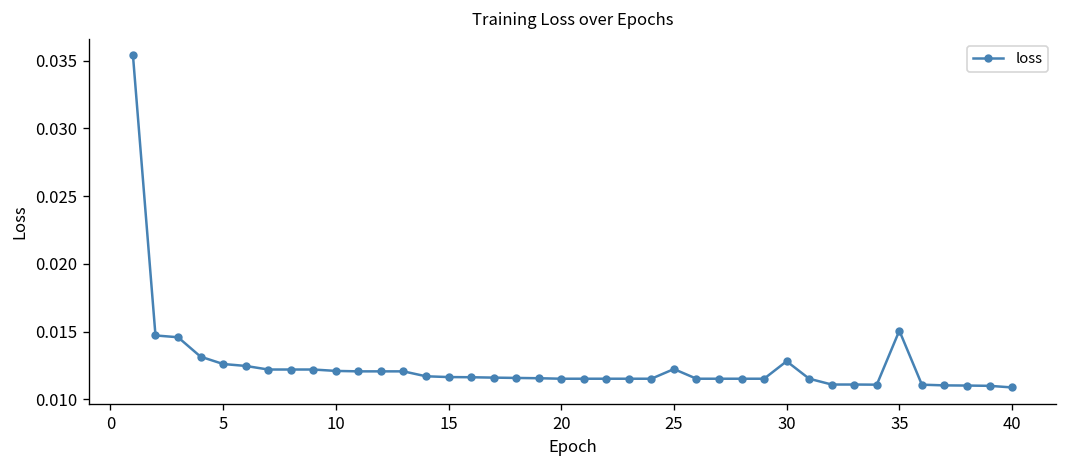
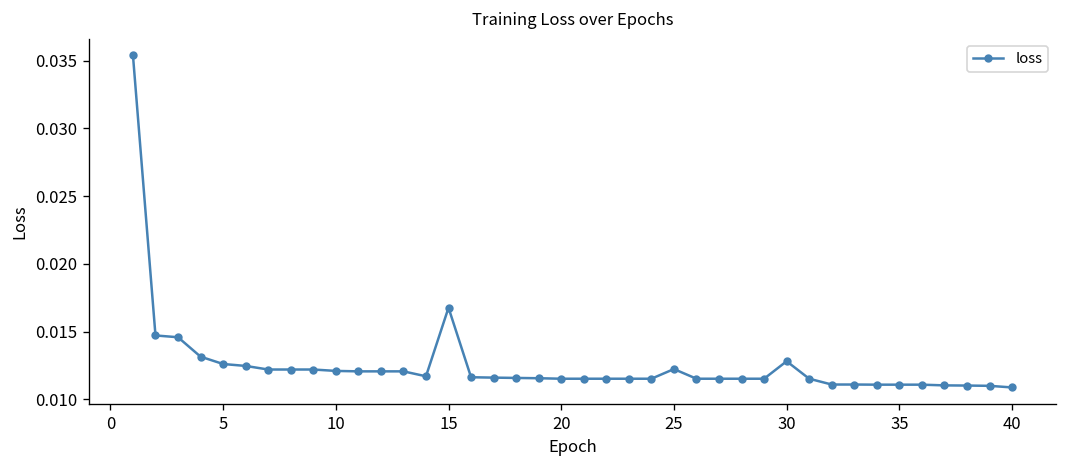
  {
    "5": 0.0126,
    "10": 0.0121,
-   "15": 0.0116,
+   "15": 0.0168,
    "20": 0.0115,
    "25": 0.0122,
    "30": 0.0128,
-   "35": 0.0151,
+   "35": 0.0111,
    "40": 0.0109
  }
